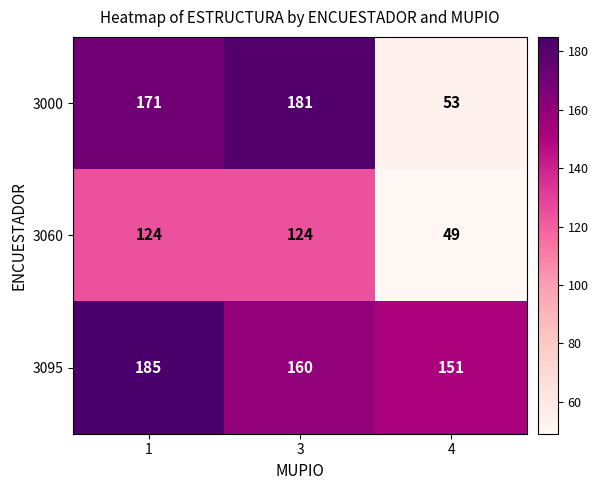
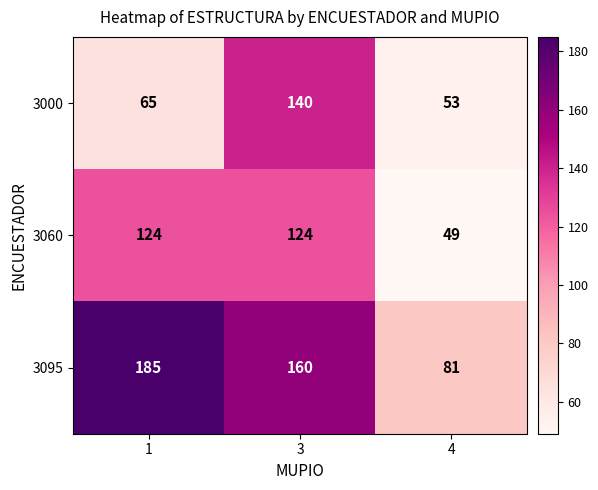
  {
    "3000": {
-     "1": 171,
-     "3": 181,
+     "1": 65,
+     "3": 140,
      "4": 53
    },
    "3060": {
      "1": 124,
      "3": 124,
      "4": 49
    },
    "3095": {
      "1": 185,
      "3": 160,
-     "4": 151
+     "4": 81
    }
  }
